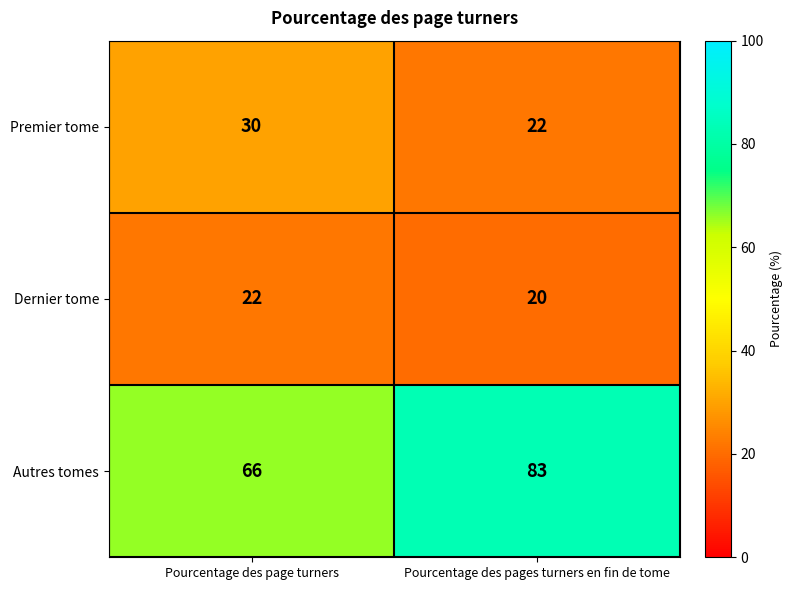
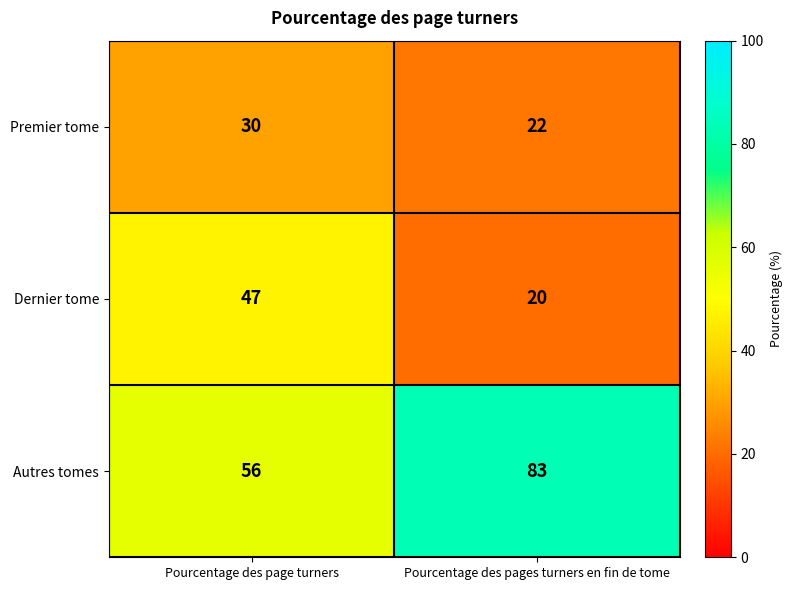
  {
    "Premier tome": {
      "Pourcentage des page turners": 30,
      "Pourcentage des pages turners en fin de tome": 22
    },
    "Dernier tome": {
-     "Pourcentage des page turners": 22,
+     "Pourcentage des page turners": 47,
      "Pourcentage des pages turners en fin de tome": 20
    },
    "Autres tomes": {
-     "Pourcentage des page turners": 66,
+     "Pourcentage des page turners": 56,
      "Pourcentage des pages turners en fin de tome": 83
    }
  }
